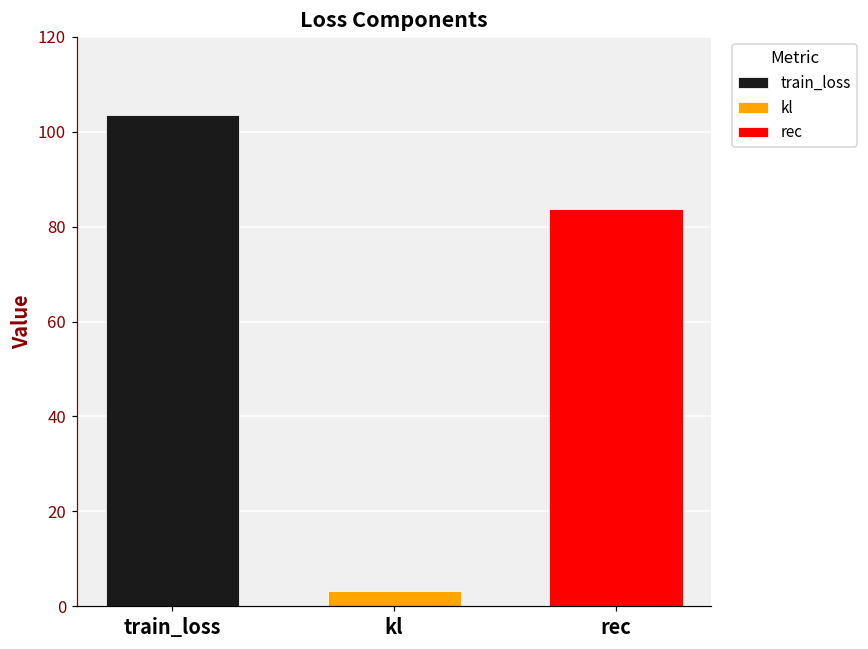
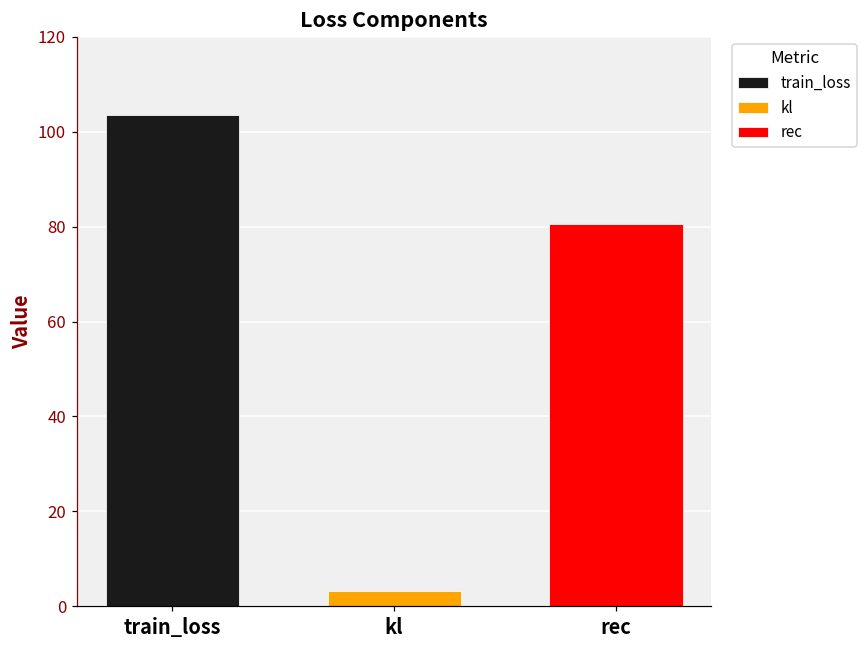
  {
    "train_loss": 103,
    "kl": 3,
-   "rec": 84
+   "rec": 80
  }
